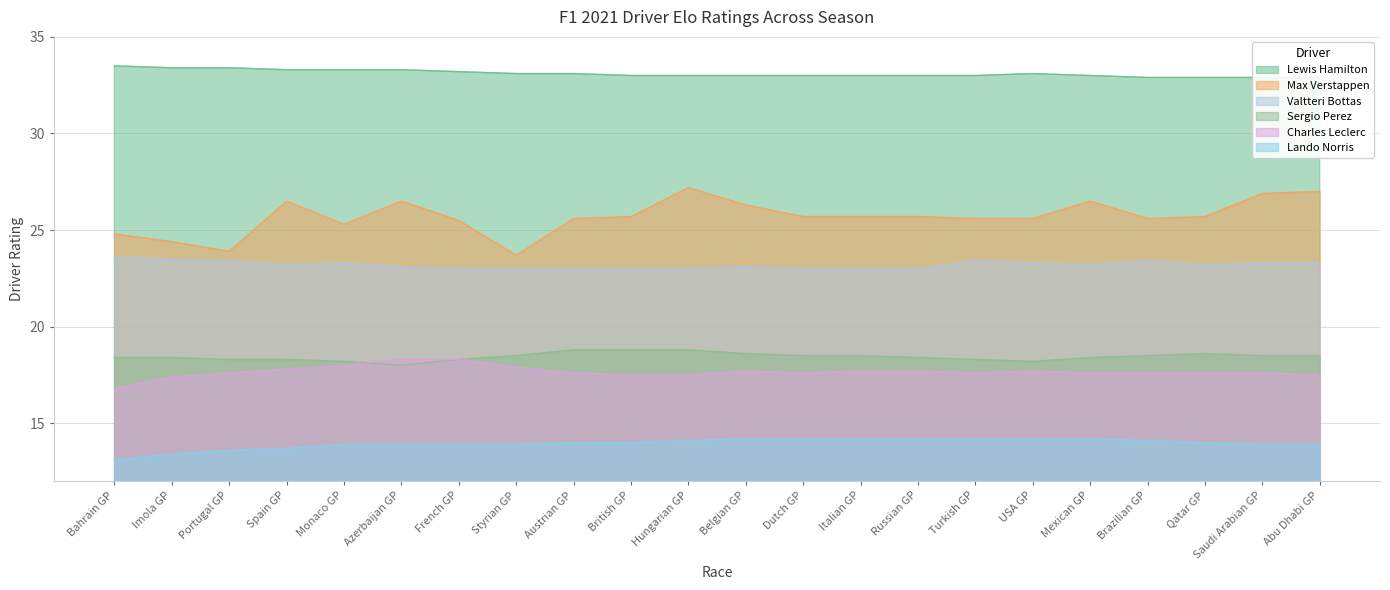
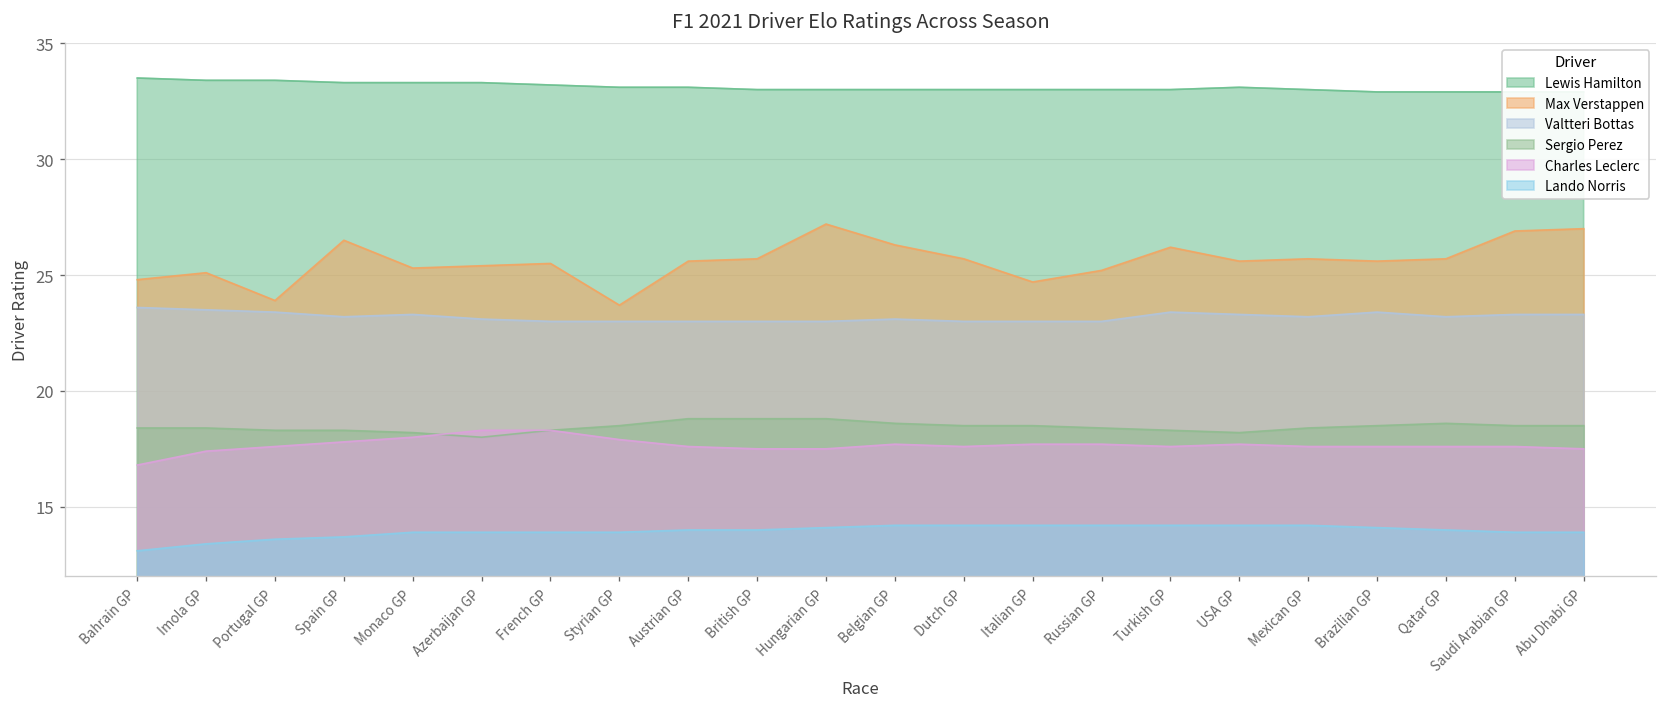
  {
    "Max Verstappen": {
      "Bahrain GP": 24.8,
-     "Imola GP": 24.4,
+     "Imola GP": 25.1,
      "Portugal GP": 23.9,
      "Spain GP": 26.5,
      "Monaco GP": 25.3,
-     "Azerbaijan GP": 26.5,
+     "Azerbaijan GP": 25.4,
      "French GP": 25.5,
      "Styrian GP": 23.7,
      "Austrian GP": 25.6,
      "British GP": 25.7,
      "Hungarian GP": 27.2,
      "Belgian GP": 26.3,
      "Dutch GP": 25.7,
-     "Italian GP": 25.7,
-     "Russian GP": 25.7,
-     "Turkish GP": 25.6,
+     "Italian GP": 24.7,
+     "Russian GP": 25.2,
+     "Turkish GP": 26.2,
      "USA GP": 25.6,
-     "Mexican GP": 26.5,
+     "Mexican GP": 25.7,
      "Brazilian GP": 25.6,
      "Qatar GP": 25.7,
      "Saudi Arabian GP": 26.9,
      "Abu Dhabi GP": 27.0
    }
  }
